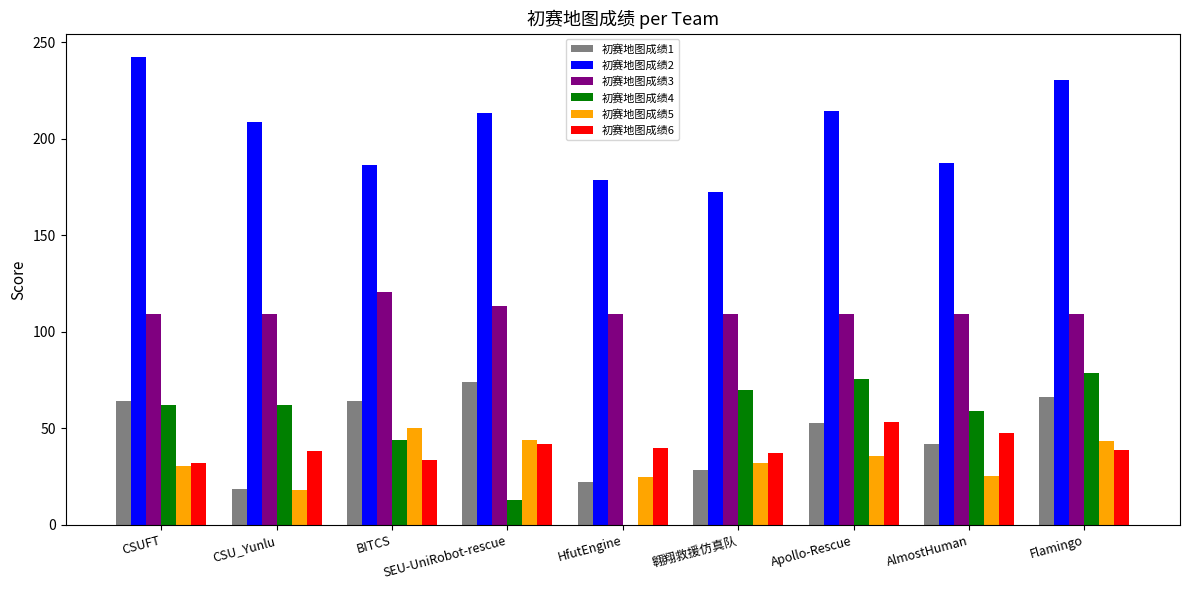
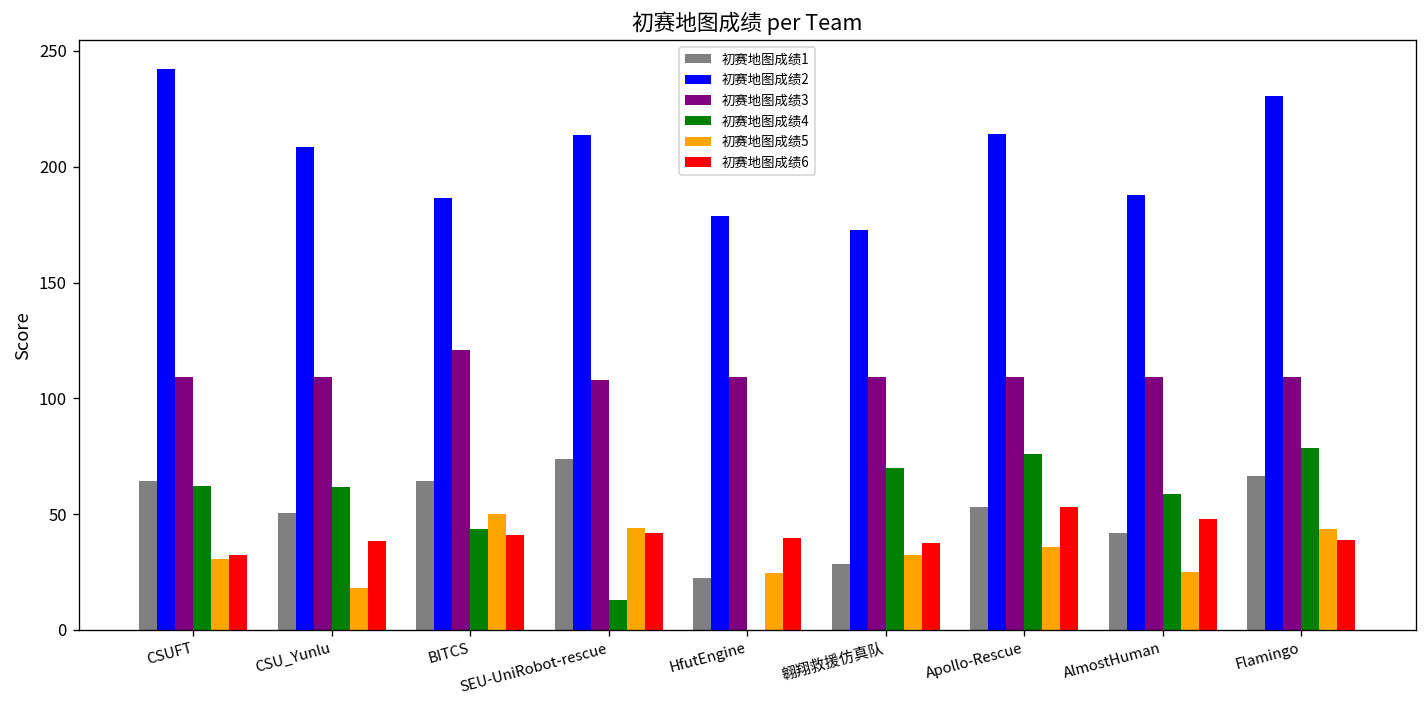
  {
    "初赛地图成绩1": {
      "CSUFT": 64,
-     "CSU_Yunlu": 19,
+     "CSU_Yunlu": 50,
      "BITCS": 64,
      "SEU-UniRobot-rescue": 74,
      "HfutEngine": 22,
      "翱翔救援仿真队": 29,
      "Apollo-Rescue": 53,
      "AlmostHuman": 42,
      "Flamingo": 66
    },
    "初赛地图成绩2": {
      "CSUFT": 242,
      "CSU_Yunlu": 209,
      "BITCS": 186,
      "SEU-UniRobot-rescue": 214,
      "HfutEngine": 179,
      "翱翔救援仿真队": 173,
      "Apollo-Rescue": 214,
      "AlmostHuman": 188,
      "Flamingo": 231
    },
    "初赛地图成绩3": {
      "CSUFT": 109,
      "CSU_Yunlu": 109,
      "BITCS": 121,
-     "SEU-UniRobot-rescue": 114,
+     "SEU-UniRobot-rescue": 108,
      "HfutEngine": 109,
      "翱翔救援仿真队": 109,
      "Apollo-Rescue": 109,
      "AlmostHuman": 109,
      "Flamingo": 109
    },
    "初赛地图成绩4": {
      "CSUFT": 62,
      "CSU_Yunlu": 62,
      "BITCS": 44,
      "SEU-UniRobot-rescue": 13,
      "HfutEngine": 0,
      "翱翔救援仿真队": 70,
      "Apollo-Rescue": 76,
      "AlmostHuman": 59,
      "Flamingo": 79
    },
    "初赛地图成绩5": {
      "CSUFT": 31,
      "CSU_Yunlu": 18,
      "BITCS": 50,
      "SEU-UniRobot-rescue": 44,
      "HfutEngine": 25,
      "翱翔救援仿真队": 32,
      "Apollo-Rescue": 36,
      "AlmostHuman": 25,
      "Flamingo": 43
    },
    "初赛地图成绩6": {
      "CSUFT": 32,
      "CSU_Yunlu": 38,
-     "BITCS": 33,
+     "BITCS": 41,
      "SEU-UniRobot-rescue": 42,
      "HfutEngine": 40,
      "翱翔救援仿真队": 37,
      "Apollo-Rescue": 53,
      "AlmostHuman": 48,
      "Flamingo": 39
    }
  }
